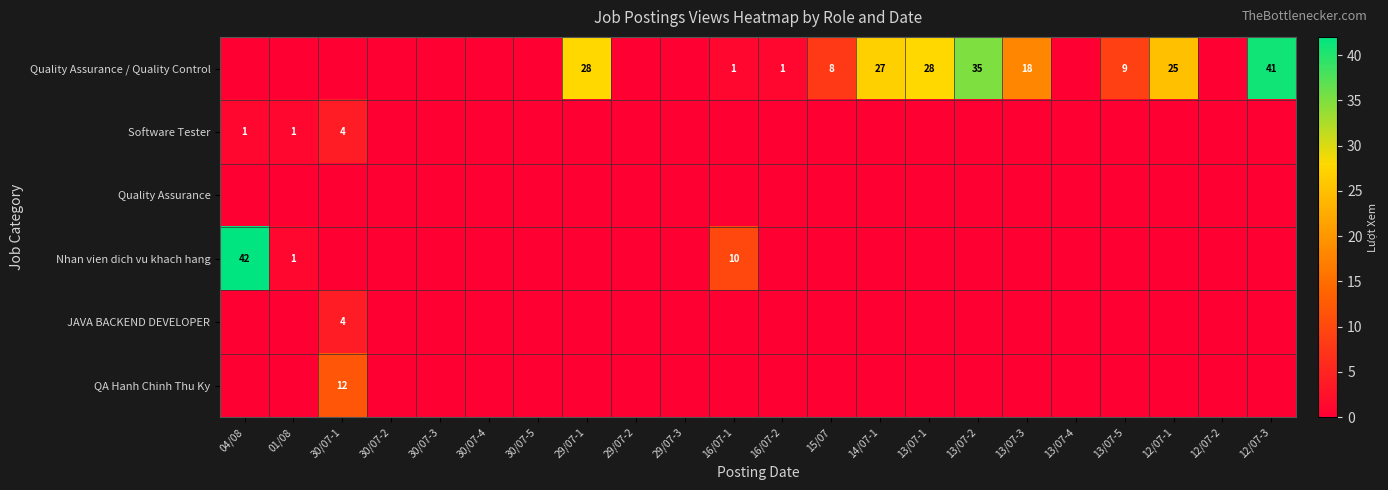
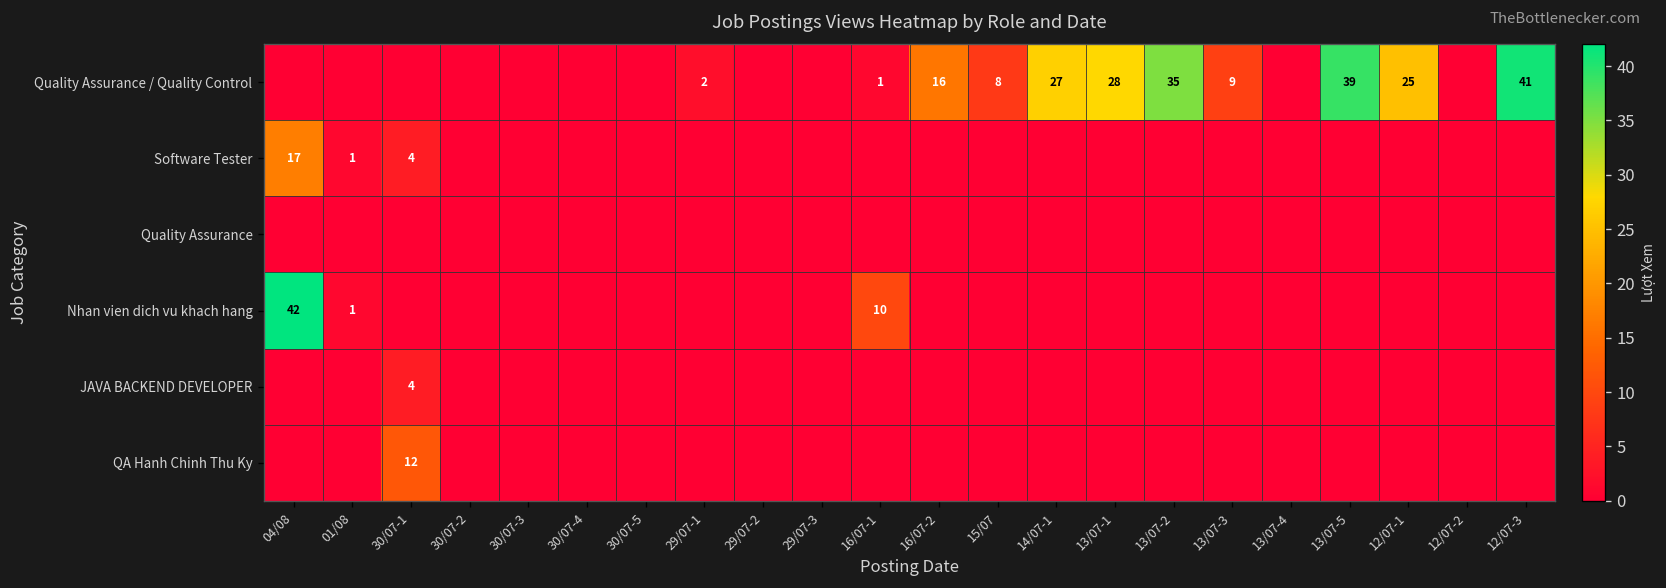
  {
    "Quality Assurance / Quality Control": {
-     "29/07-1": 28,
+     "29/07-1": 2,
      "16/07-1": 1,
-     "16/07-2": 1,
+     "16/07-2": 16,
      "15/07": 8,
      "14/07-1": 27,
      "13/07-1": 28,
      "13/07-2": 35,
-     "13/07-3": 18,
-     "13/07-5": 9,
+     "13/07-3": 9,
+     "13/07-5": 39,
      "12/07-1": 25,
      "12/07-3": 41
    },
    "Software Tester": {
-     "04/08": 1,
+     "04/08": 17,
      "01/08": 1,
      "30/07-1": 4
    },
    "Nhan vien dich vu khach hang": {
      "04/08": 42,
      "01/08": 1,
      "16/07-1": 10
    },
    "JAVA BACKEND DEVELOPER": {
      "30/07-1": 4
    },
    "QA Hanh Chinh Thu Ky": {
      "30/07-1": 12
    }
  }
